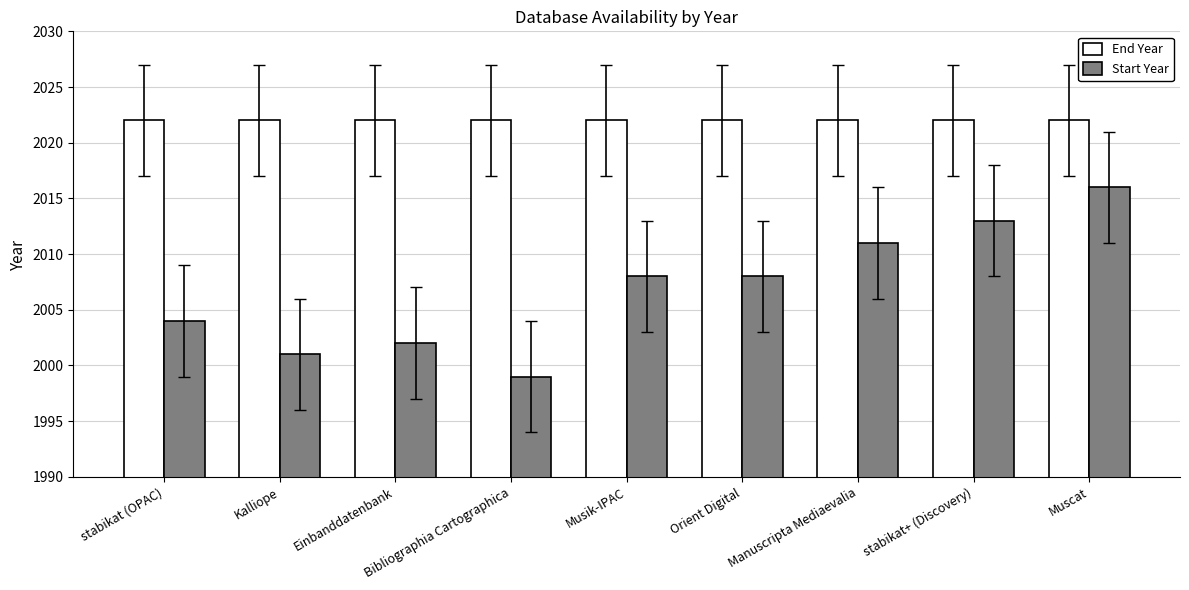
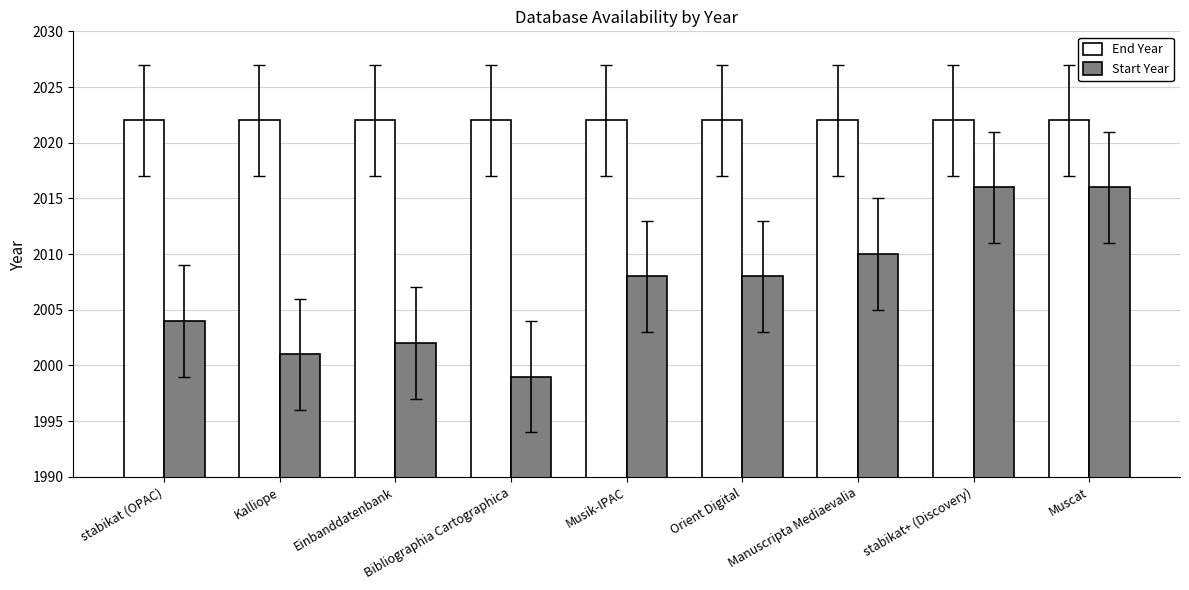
  {
    "End Year": {
      "stabikat (OPAC)": 2022,
      "Kalliope": 2022,
      "Einbanddatenbank": 2022,
      "Bibliographia Cartographica": 2022,
      "Musik-IPAC": 2022,
      "Orient Digital": 2022,
      "Manuscripta Mediaevalia": 2022,
      "stabikat+ (Discovery)": 2022,
      "Muscat": 2022
    },
    "Start Year": {
      "stabikat (OPAC)": 2004,
      "Kalliope": 2001,
      "Einbanddatenbank": 2002,
      "Bibliographia Cartographica": 1999,
      "Musik-IPAC": 2008,
      "Orient Digital": 2008,
-     "Manuscripta Mediaevalia": 2011,
-     "stabikat+ (Discovery)": 2013,
+     "Manuscripta Mediaevalia": 2010,
+     "stabikat+ (Discovery)": 2016,
      "Muscat": 2016
    }
  }
